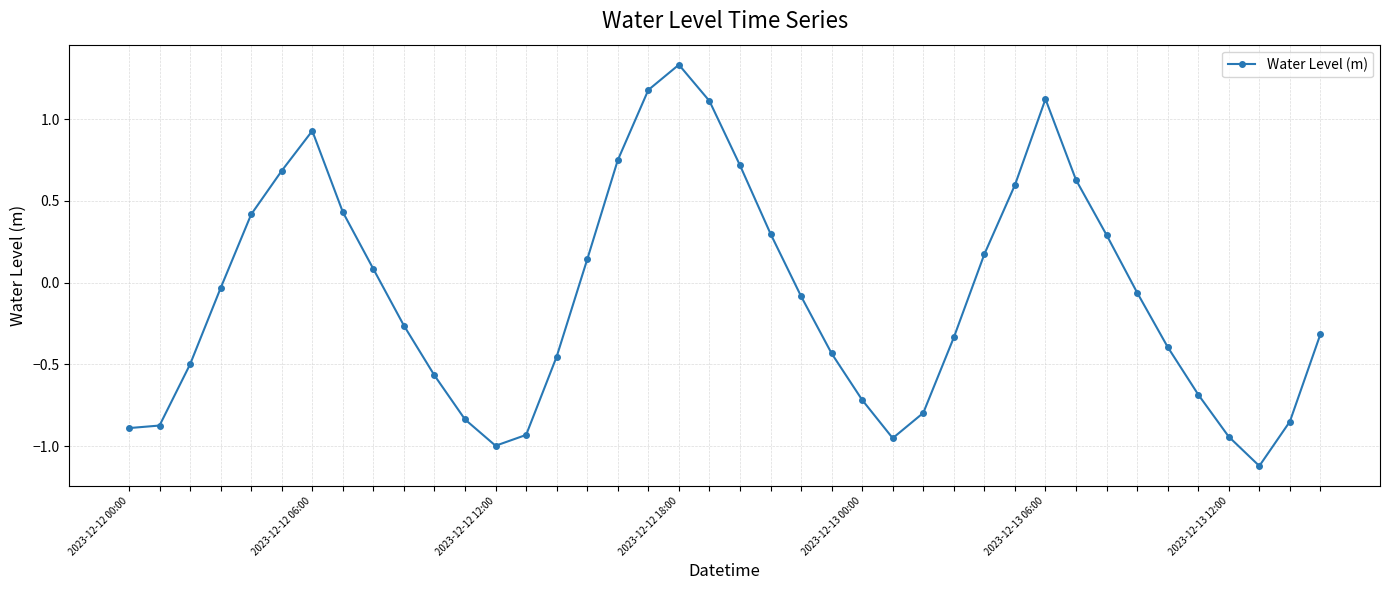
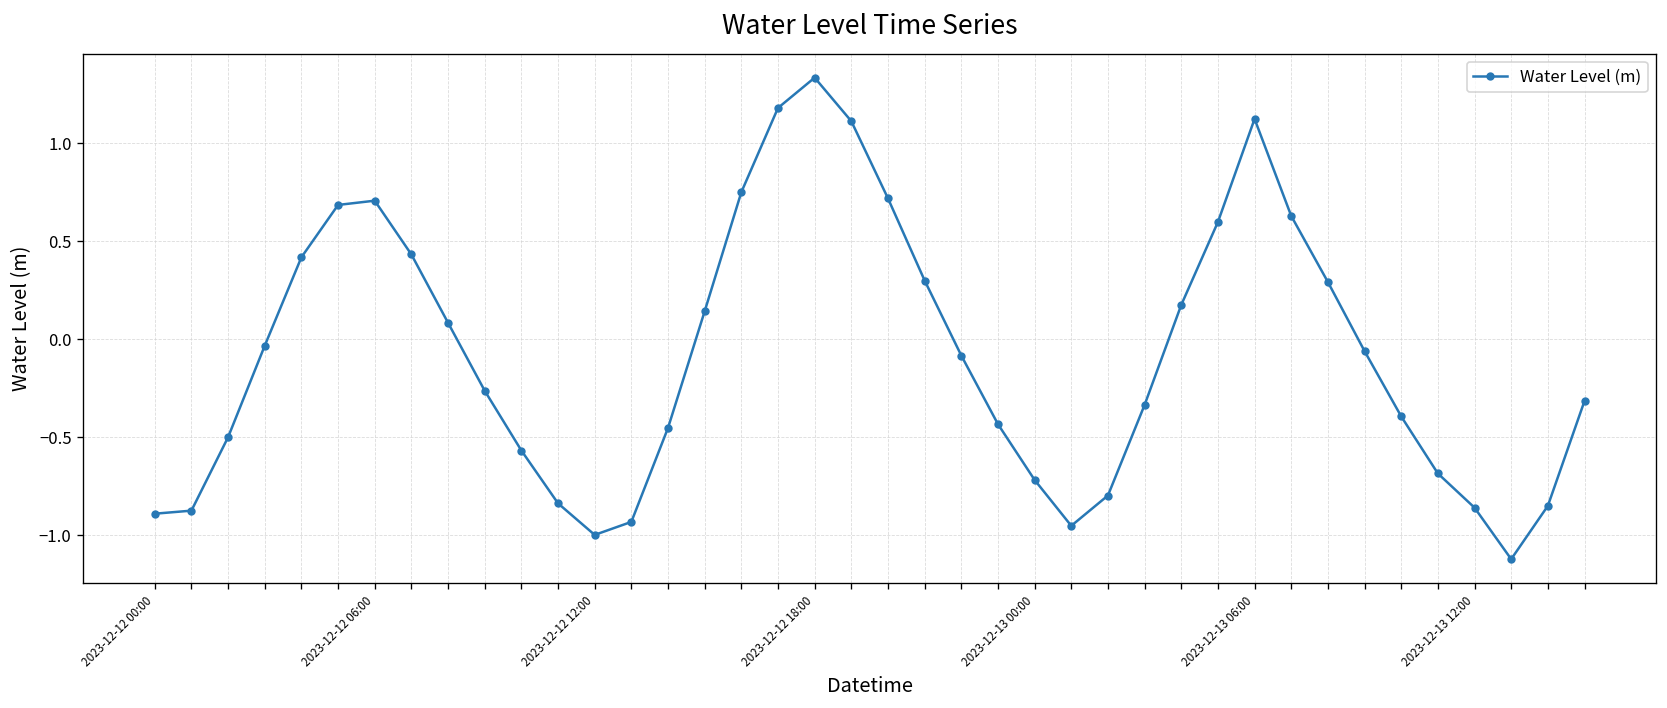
  {
    "2023-12-12 00:00": -0.89,
-   "2023-12-12 06:00": 0.93,
+   "2023-12-12 06:00": 0.71,
    "2023-12-12 12:00": -1.00,
    "2023-12-12 18:00": 1.33,
    "2023-12-13 00:00": -0.72,
    "2023-12-13 06:00": 1.12,
-   "2023-12-13 12:00": -0.94
+   "2023-12-13 12:00": -0.86
  }
